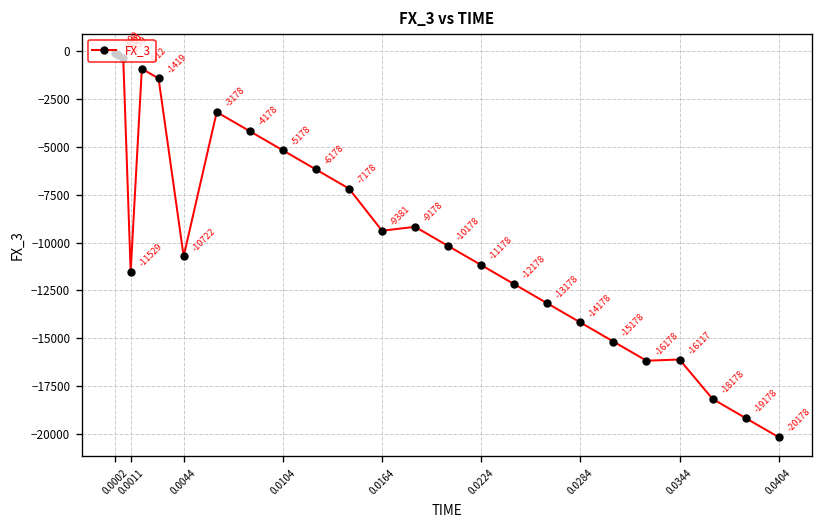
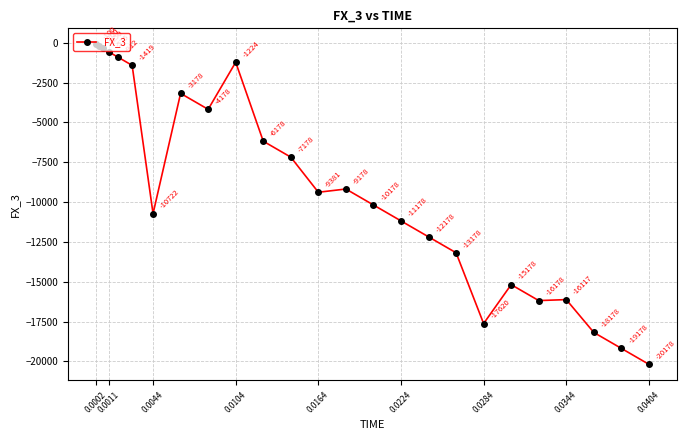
  {
-   "0.0011": -11529,
+   "0.0011": -575,
    "0.0044": -10722,
-   "0.0104": -5178,
+   "0.0104": -1224,
    "0.0164": -9381,
    "0.0224": -11178,
-   "0.0284": -14178,
+   "0.0284": -17620,
    "0.0344": -16117,
    "0.0404": -20178
  }
